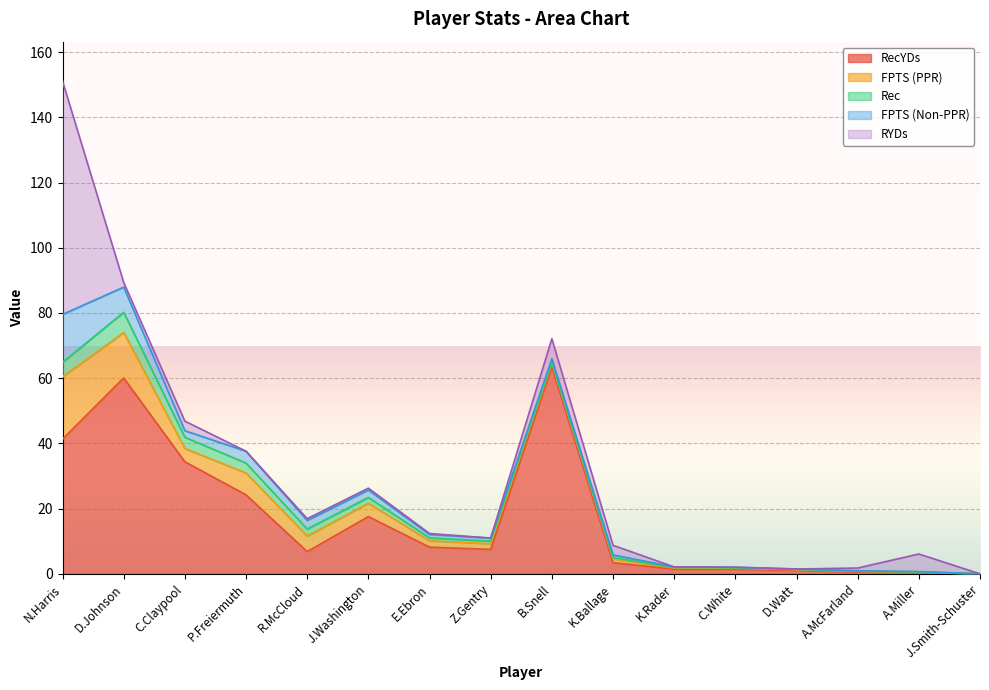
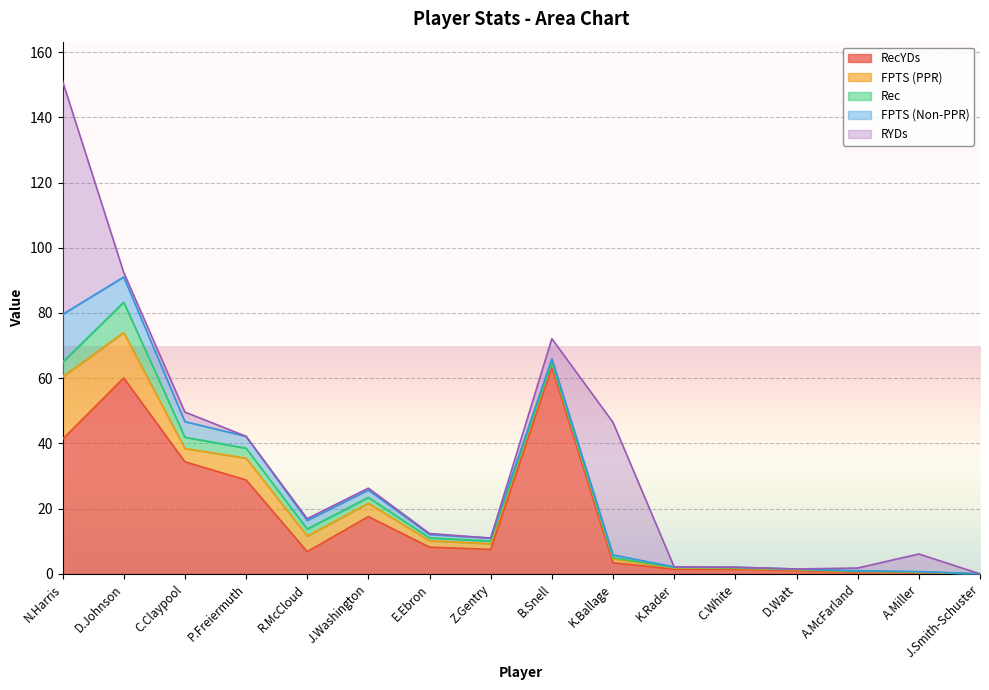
  {
    "RecYDs": {
      "N.Harris": 41,
      "D.Johnson": 60,
      "C.Claypool": 34,
-     "P.Freiermuth": 24,
+     "P.Freiermuth": 29,
      "R.McCloud": 7,
      "J.Washington": 18,
      "E.Ebron": 8,
      "Z.Gentry": 8,
      "B.Snell": 63,
      "K.Ballage": 3
    },
    "FPTS (PPR)": {
      "N.Harris": 19,
      "D.Johnson": 14,
      "C.Claypool": 4,
      "P.Freiermuth": 7,
      "R.McCloud": 5,
      "J.Washington": 4,
      "E.Ebron": 2,
      "Z.Gentry": 2
    },
    "Rec": {
      "N.Harris": 4,
-     "D.Johnson": 6,
+     "D.Johnson": 9,
      "C.Claypool": 3,
      "P.Freiermuth": 3,
      "R.McCloud": 2,
      "J.Washington": 2,
      "E.Ebron": 1,
      "Z.Gentry": 1
    },
    "FPTS (Non-PPR)": {
      "N.Harris": 15,
      "D.Johnson": 8,
-     "C.Claypool": 2,
+     "C.Claypool": 5,
      "B.Snell": 1,
      "K.Ballage": 1
    },
    "RYDs": {
      "N.Harris": 72,
      "D.Johnson": 1,
      "C.Claypool": 3,
      "B.Snell": 6,
-     "K.Ballage": 3,
+     "K.Ballage": 41,
      "A.McFarland": 1,
      "A.Miller": 5
    }
  }
